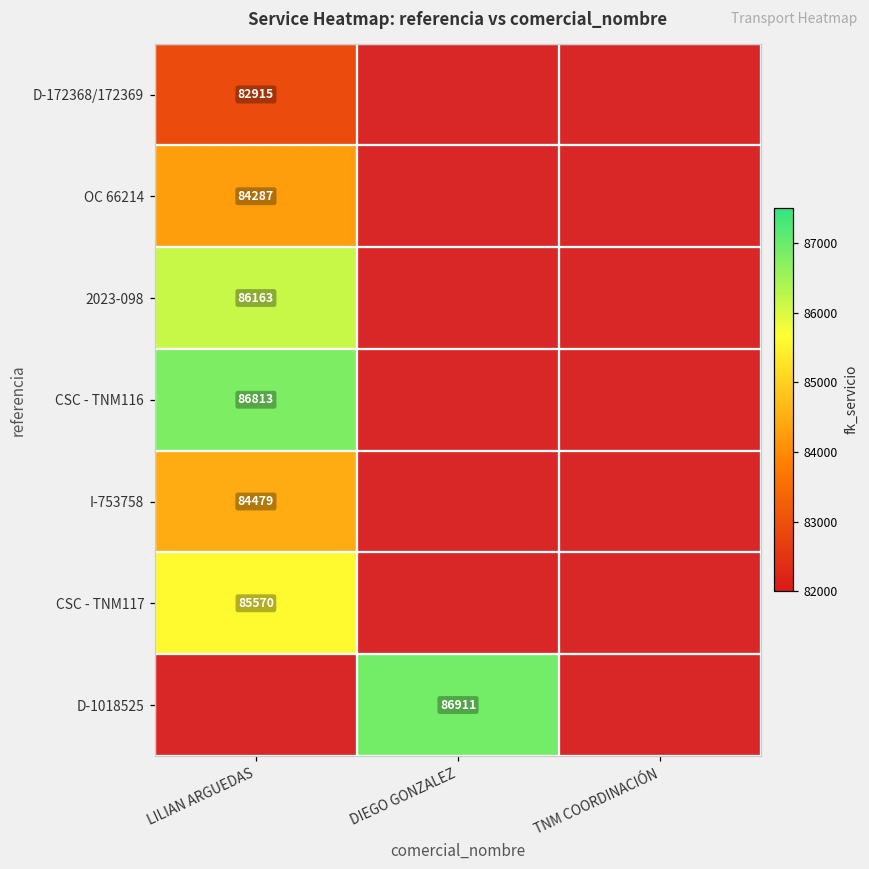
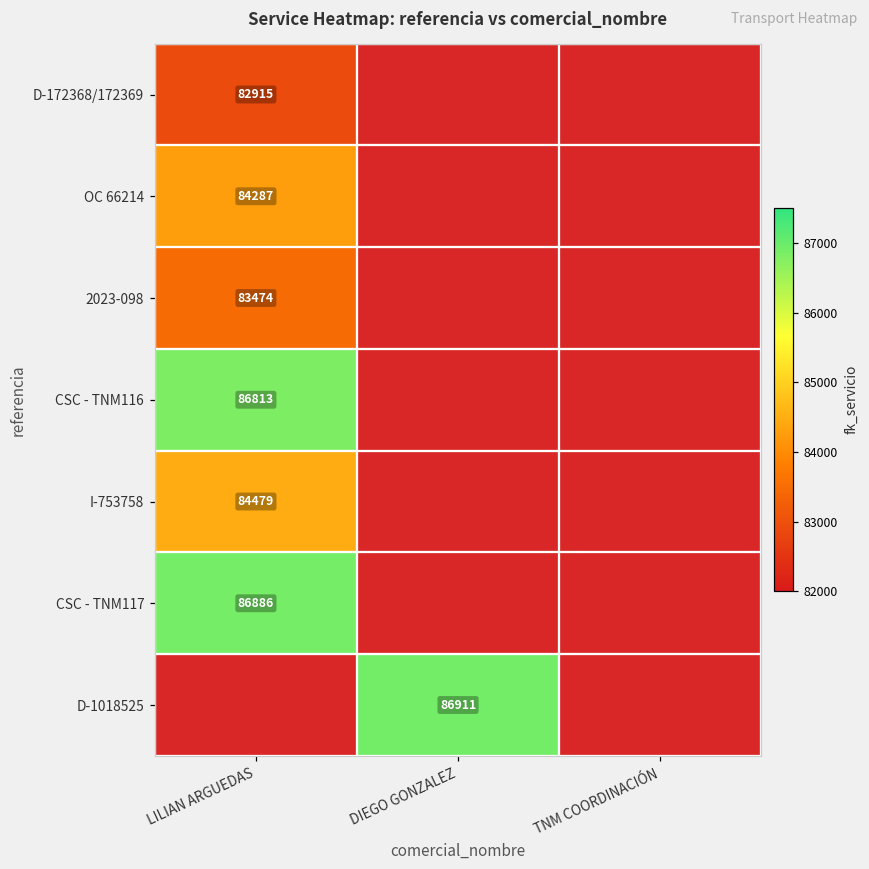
  {
    "2023-098": {
-     "LILIAN ARGUEDAS": 86163
+     "LILIAN ARGUEDAS": 83474
    },
    "CSC - TNM117": {
-     "LILIAN ARGUEDAS": 85570
+     "LILIAN ARGUEDAS": 86886
    }
  }
